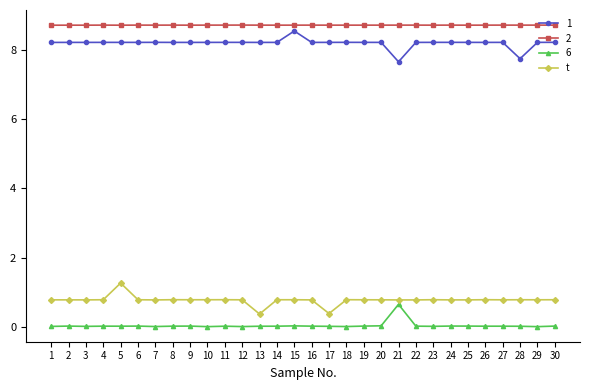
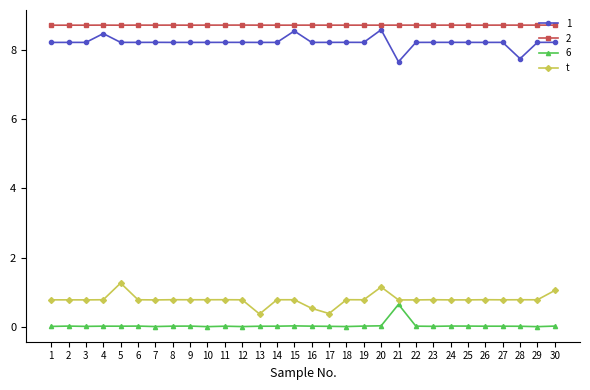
  {
    "1": {
      "1": 8.2,
      "2": 8.2,
      "3": 8.2,
-     "4": 8.2,
+     "4": 8.5,
      "5": 8.2,
      "6": 8.2,
      "7": 8.2,
      "8": 8.2,
      "9": 8.2,
      "10": 8.2,
      "11": 8.2,
      "12": 8.2,
      "13": 8.2,
      "14": 8.2,
      "15": 8.5,
      "16": 8.2,
      "17": 8.2,
      "18": 8.2,
      "19": 8.2,
-     "20": 8.2,
+     "20": 8.6,
      "21": 7.6,
      "22": 8.2,
      "23": 8.2,
      "24": 8.2,
      "25": 8.2,
      "26": 8.2,
      "27": 8.2,
      "28": 7.7,
      "29": 8.2,
      "30": 8.2
    },
    "2": {
      "1": 8.7,
      "2": 8.7,
      "3": 8.7,
      "4": 8.7,
      "5": 8.7,
      "6": 8.7,
      "7": 8.7,
      "8": 8.7,
      "9": 8.7,
      "10": 8.7,
      "11": 8.7,
      "12": 8.7,
      "13": 8.7,
      "14": 8.7,
      "15": 8.7,
      "16": 8.7,
      "17": 8.7,
      "18": 8.7,
      "19": 8.7,
      "20": 8.7,
      "21": 8.7,
      "22": 8.7,
      "23": 8.7,
      "24": 8.7,
      "25": 8.7,
      "26": 8.7,
      "27": 8.7,
      "28": 8.7,
      "29": 8.7,
      "30": 8.7
    },
    "6": {
      "1": 0.0,
      "2": 0.0,
      "3": 0.0,
      "4": 0.0,
      "5": 0.0,
      "6": 0.0,
      "7": 0.0,
      "8": 0.0,
      "9": 0.0,
      "10": 0.0,
      "11": 0.0,
      "12": 0.0,
      "13": 0.0,
      "14": 0.0,
      "15": 0.0,
      "16": 0.0,
      "17": 0.0,
      "18": 0.0,
      "19": 0.0,
      "20": 0.0,
      "21": 0.6,
      "22": 0.0,
      "23": 0.0,
      "24": 0.0,
      "25": 0.0,
      "26": 0.0,
      "27": 0.0,
      "28": 0.0,
      "29": 0.0,
      "30": 0.0
    },
    "t": {
      "1": 0.8,
      "2": 0.8,
      "3": 0.8,
      "4": 0.8,
      "5": 1.3,
      "6": 0.8,
      "7": 0.8,
      "8": 0.8,
      "9": 0.8,
      "10": 0.8,
      "11": 0.8,
      "12": 0.8,
      "13": 0.4,
      "14": 0.8,
      "15": 0.8,
-     "16": 0.8,
+     "16": 0.5,
      "17": 0.4,
      "18": 0.8,
      "19": 0.8,
-     "20": 0.8,
+     "20": 1.2,
      "21": 0.8,
      "22": 0.8,
      "23": 0.8,
      "24": 0.8,
      "25": 0.8,
      "26": 0.8,
      "27": 0.8,
      "28": 0.8,
      "29": 0.8,
-     "30": 0.8
+     "30": 1.1
    }
  }
